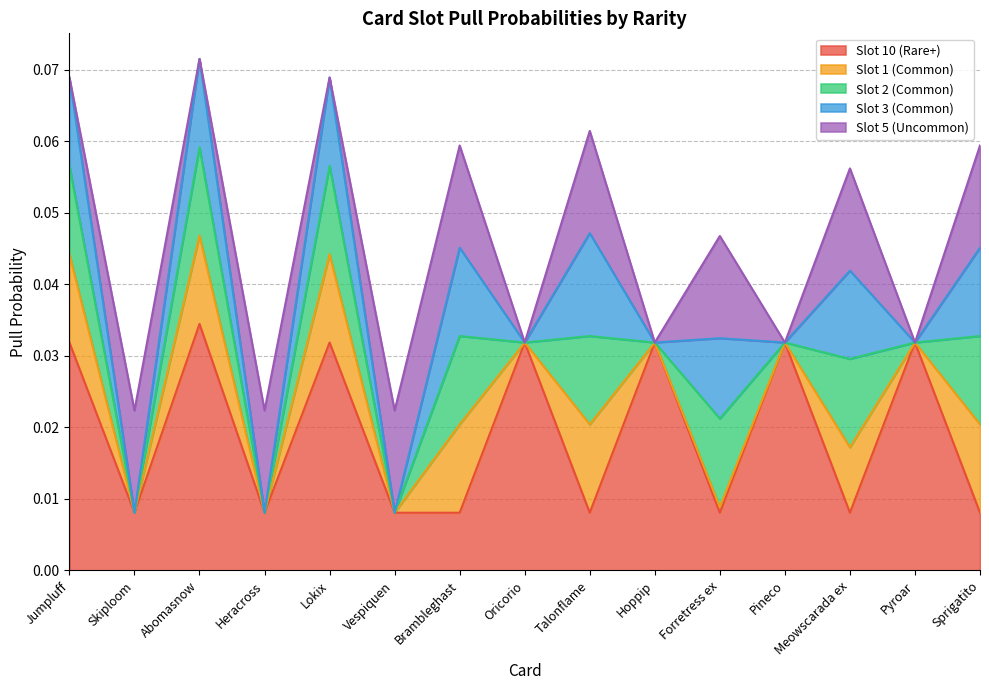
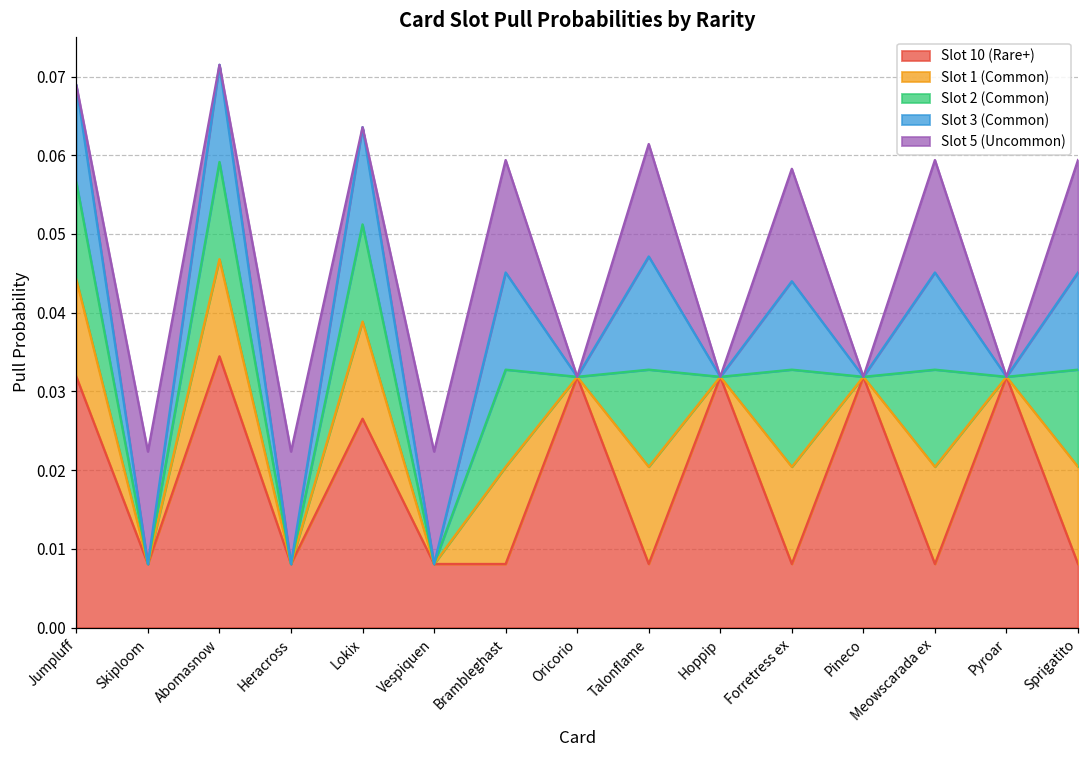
  {
    "Slot 10 (Rare+)": {
      "Jumpluff": 0.032,
      "Abomasnow": 0.034,
-     "Lokix": 0.032,
+     "Lokix": 0.027,
      "Brambleghast": 0.008,
      "Talonflame": 0.008,
      "Forretress ex": 0.008,
      "Meowscarada ex": 0.008,
      "Sprigatito": 0.008
    },
    "Slot 1 (Common)": {
      "Jumpluff": 0.012,
      "Abomasnow": 0.012,
      "Lokix": 0.012,
      "Brambleghast": 0.012,
      "Talonflame": 0.012,
-     "Forretress ex": 0.001,
-     "Meowscarada ex": 0.009,
+     "Forretress ex": 0.012,
+     "Meowscarada ex": 0.012,
      "Sprigatito": 0.012
    },
    "Slot 2 (Common)": {
      "Jumpluff": 0.012,
      "Abomasnow": 0.012,
      "Lokix": 0.012,
      "Brambleghast": 0.012,
      "Talonflame": 0.012,
      "Forretress ex": 0.012,
      "Meowscarada ex": 0.012,
      "Sprigatito": 0.012
    },
    "Slot 3 (Common)": {
      "Brambleghast": 0.012,
      "Talonflame": 0.014,
      "Forretress ex": 0.011,
      "Meowscarada ex": 0.012,
      "Sprigatito": 0.012
    },
    "Slot 5 (Uncommon)": {
      "Skiploom": 0.014,
      "Heracross": 0.014,
      "Vespiquen": 0.014,
      "Brambleghast": 0.014,
      "Talonflame": 0.014,
      "Forretress ex": 0.014,
      "Meowscarada ex": 0.014,
      "Sprigatito": 0.014
    }
  }
